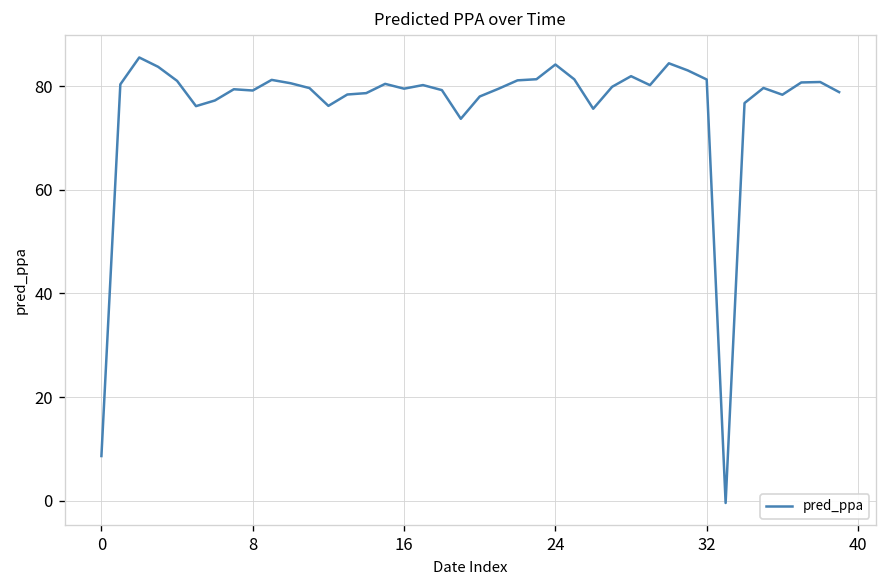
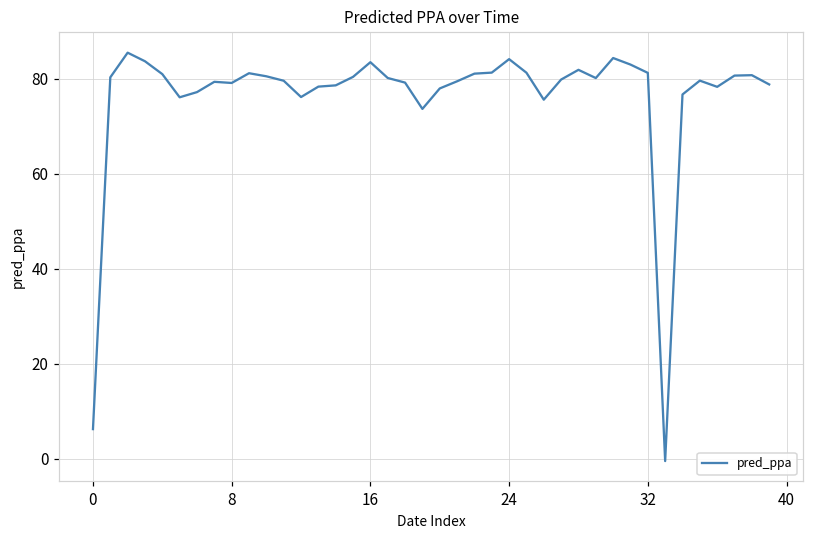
  {
-   "0": 9,
+   "0": 6,
    "8": 79,
-   "16": 79,
+   "16": 84,
    "24": 84,
    "32": 81
  }
